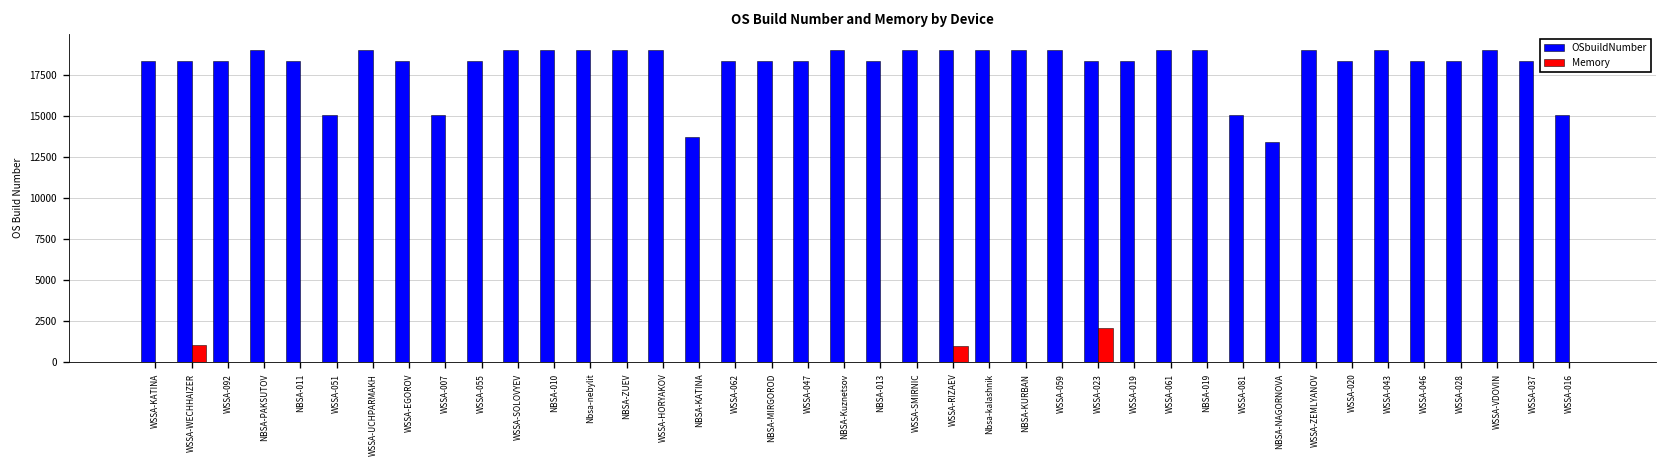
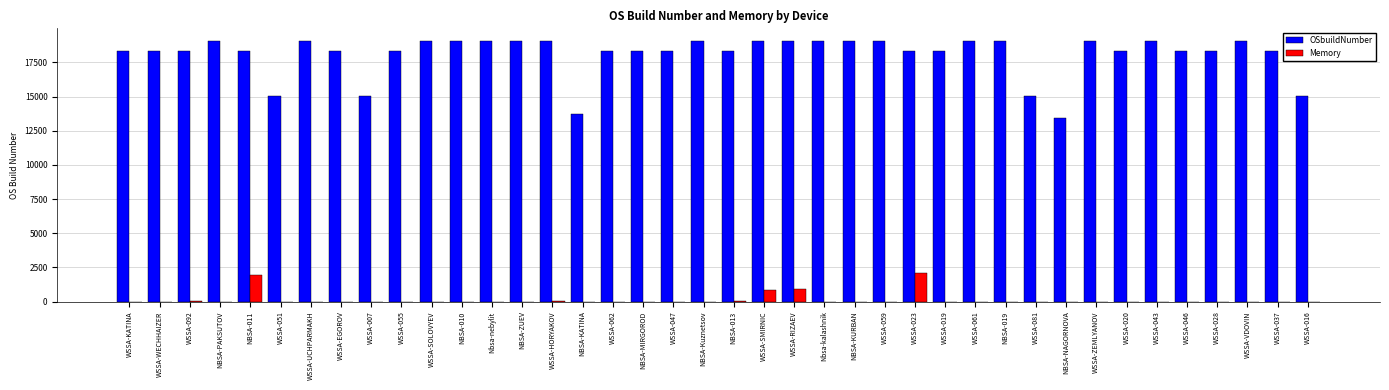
  {
    "OSbuildNumber": {
      "WSSA-KATINA": 18400,
      "WSSA-WECHHAIZER": 18400,
      "WSSA-092": 18400,
      "NBSA-PAKSUTOV": 19000,
      "NBSA-011": 18400,
      "WSSA-051": 15100,
      "WSSA-UCHPARMAKH": 19000,
      "WSSA-EGOROV": 18400,
      "WSSA-007": 15100,
      "WSSA-055": 18400,
      "WSSA-SOLOVYEV": 19000,
      "NBSA-010": 19000,
      "Nbsa-nebylit": 19000,
      "NBSA-ZUEV": 19000,
      "WSSA-HORYAKOV": 19000,
      "NBSA-KATINA": 13700,
      "WSSA-062": 18400,
      "NBSA-MIRGOROD": 18400,
      "WSSA-047": 18400,
      "NBSA-Kuznetsov": 19000,
      "NBSA-013": 18400,
      "WSSA-SMIRNIC": 19000,
      "WSSA-RIZAEV": 19000,
      "Nbsa-kalashnik": 19000,
      "NBSA-KURBAN": 19000,
      "WSSA-059": 19000,
      "WSSA-023": 18400,
      "WSSA-019": 18400,
      "WSSA-061": 19000,
      "NBSA-019": 19000,
      "WSSA-081": 15100,
      "NBSA-NAGORNOVA": 13400,
      "WSSA-ZEMLYANOV": 19000,
      "WSSA-020": 18400,
      "WSSA-043": 19000,
      "WSSA-046": 18400,
      "WSSA-028": 18400,
      "WSSA-VDOVIN": 19000,
      "WSSA-037": 18400,
      "WSSA-016": 15100
    },
    "Memory": {
-     "WSSA-WECHHAIZER": 1000,
-     "NBSA-011": 0,
+     "WSSA-WECHHAIZER": 0,
+     "NBSA-011": 2000,
      "NBSA-ZUEV": 0,
      "NBSA-KATINA": 0,
      "NBSA-MIRGOROD": 0,
-     "WSSA-SMIRNIC": 0,
+     "WSSA-SMIRNIC": 900,
      "WSSA-RIZAEV": 1000,
      "Nbsa-kalashnik": 0,
      "WSSA-059": 0,
      "WSSA-023": 2100,
      "WSSA-081": 0,
      "NBSA-NAGORNOVA": 0
    }
  }
